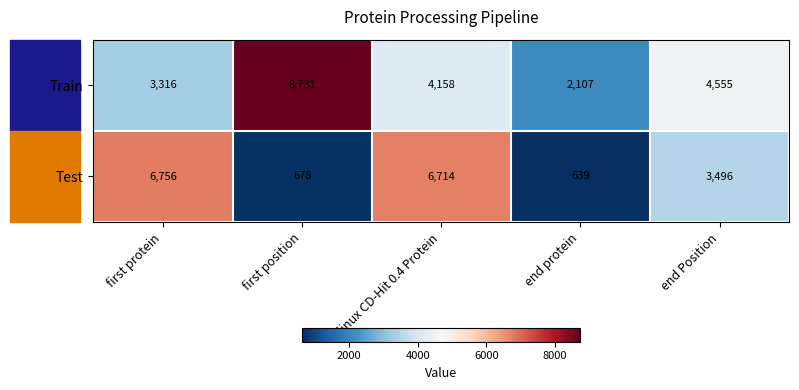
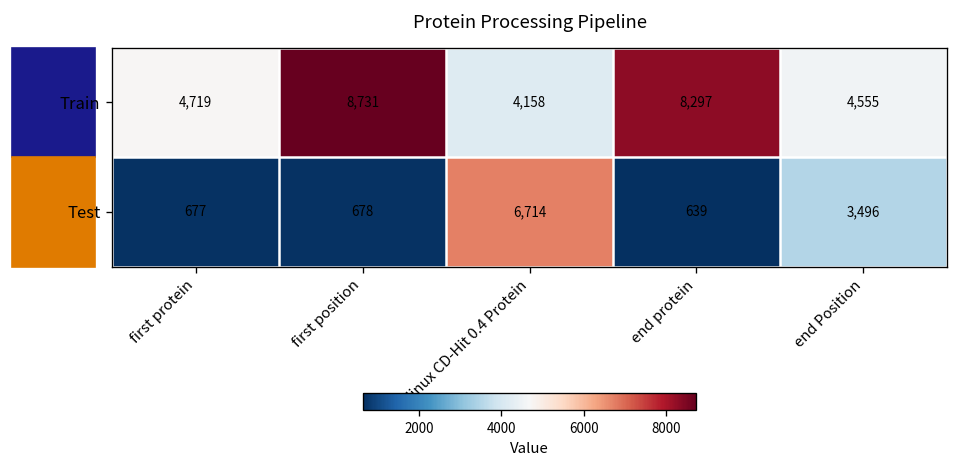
  {
    "Train": {
-     "first protein": "3,316",
+     "first protein": "4,719",
      "first position": "8,731",
      "linux CD-Hit 0.4 Protein": "4,158",
-     "end protein": "2,107",
+     "end protein": "8,297",
      "end Position": "4,555"
    },
    "Test": {
-     "first protein": "6,756",
+     "first protein": "677",
      "first position": "678",
      "linux CD-Hit 0.4 Protein": "6,714",
      "end protein": "639",
      "end Position": "3,496"
    }
  }
